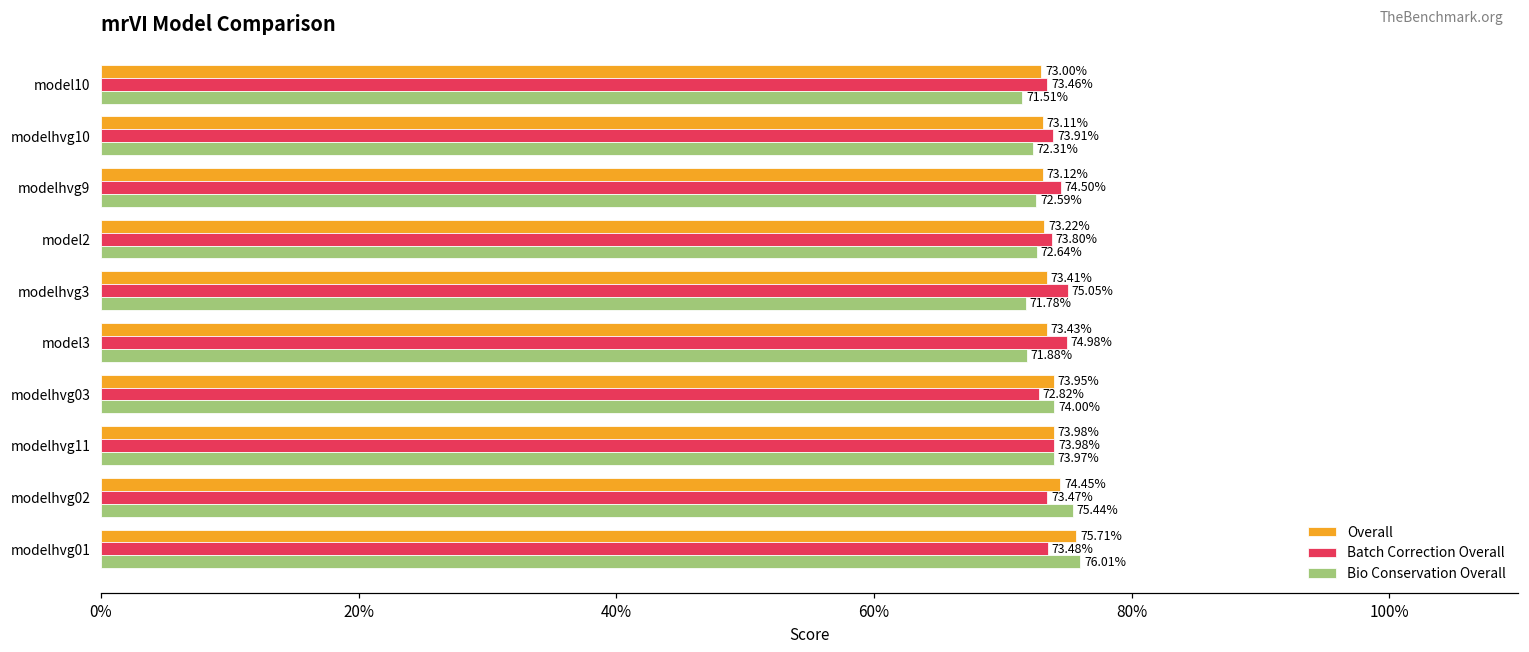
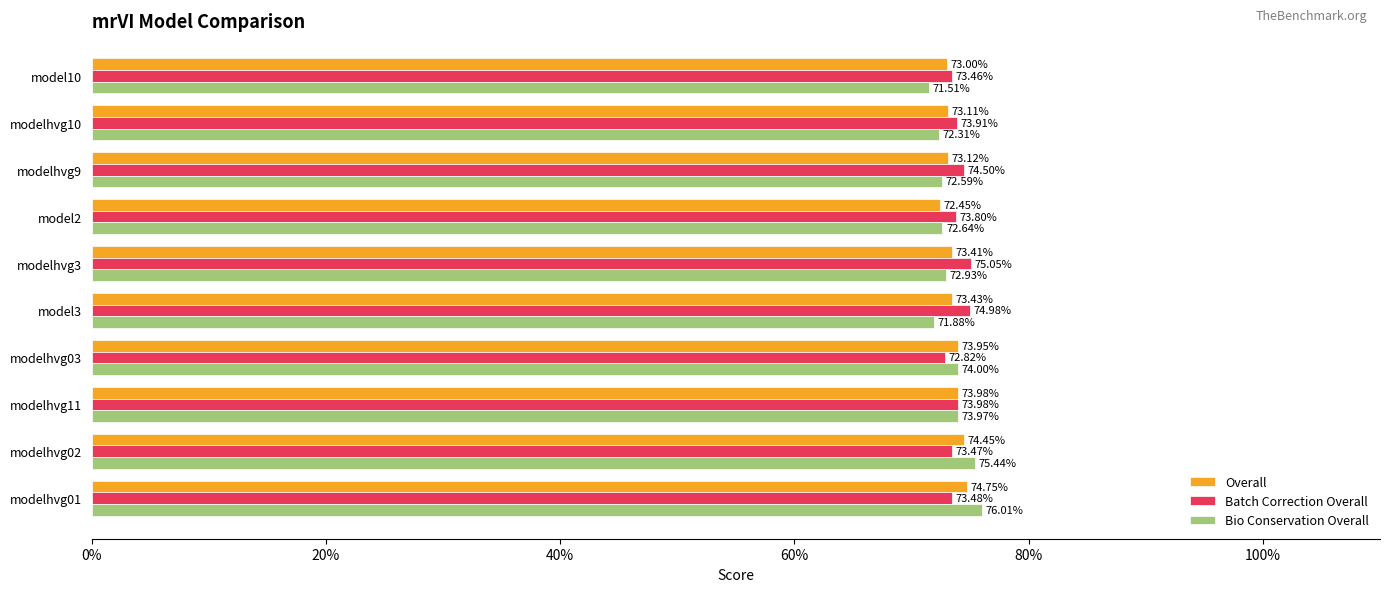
  {
    "Overall": {
      "model10": "73.00%",
      "modelhvg10": "73.11%",
      "modelhvg9": "73.12%",
-     "model2": "73.22%",
+     "model2": "72.45%",
      "modelhvg3": "73.41%",
      "model3": "73.43%",
      "modelhvg03": "73.95%",
      "modelhvg11": "73.98%",
      "modelhvg02": "74.45%",
-     "modelhvg01": "75.71%"
+     "modelhvg01": "74.75%"
    },
    "Batch Correction Overall": {
      "model10": "73.46%",
      "modelhvg10": "73.91%",
      "modelhvg9": "74.50%",
      "model2": "73.80%",
      "modelhvg3": "75.05%",
      "model3": "74.98%",
      "modelhvg03": "72.82%",
      "modelhvg11": "73.98%",
      "modelhvg02": "73.47%",
      "modelhvg01": "73.48%"
    },
    "Bio Conservation Overall": {
      "model10": "71.51%",
      "modelhvg10": "72.31%",
      "modelhvg9": "72.59%",
      "model2": "72.64%",
-     "modelhvg3": "71.78%",
+     "modelhvg3": "72.93%",
      "model3": "71.88%",
      "modelhvg03": "74.00%",
      "modelhvg11": "73.97%",
      "modelhvg02": "75.44%",
      "modelhvg01": "76.01%"
    }
  }
